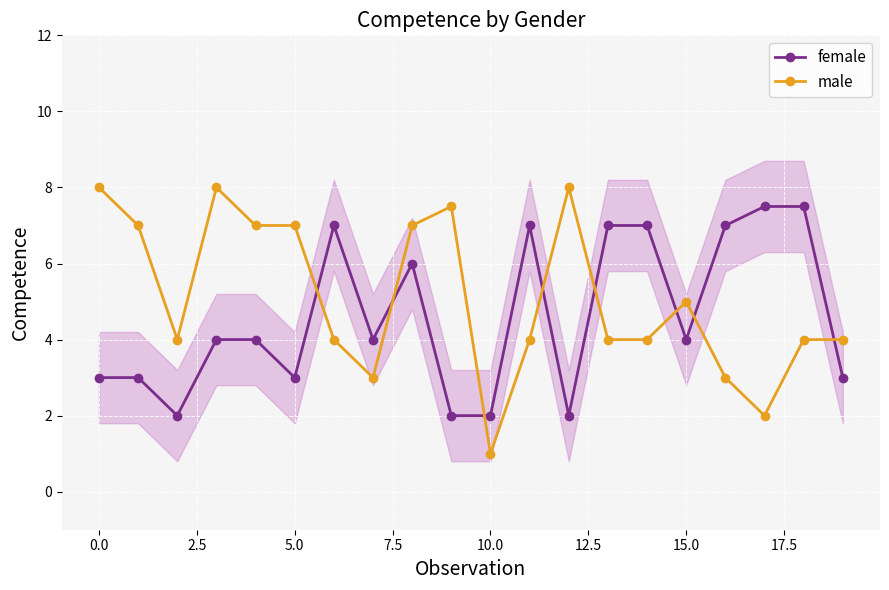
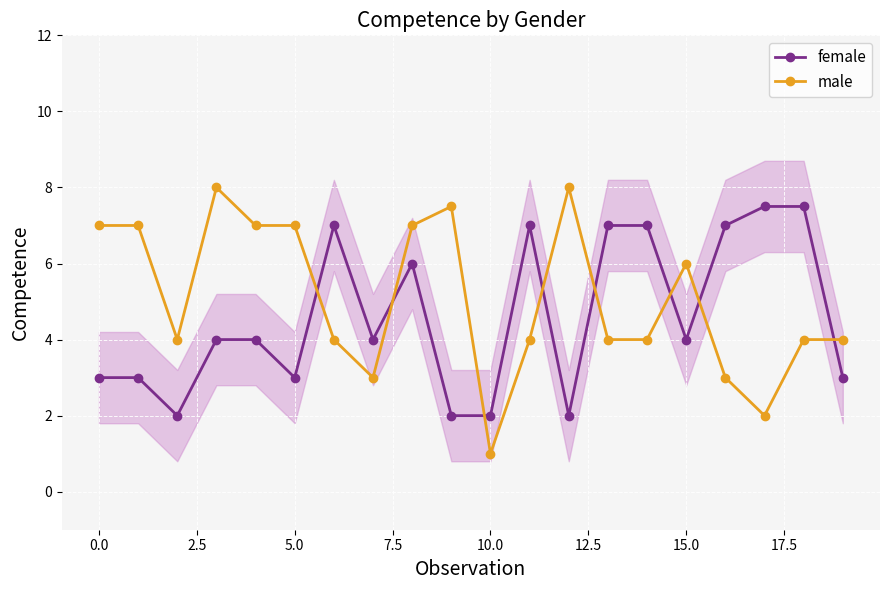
  {
    "female": {
      "0.0": 3,
      "5.0": 3,
      "10.0": 2,
      "15.0": 4
    },
    "male": {
-     "0.0": 8,
+     "0.0": 7,
      "5.0": 7,
      "10.0": 1,
-     "15.0": 5
+     "15.0": 6
    }
  }
